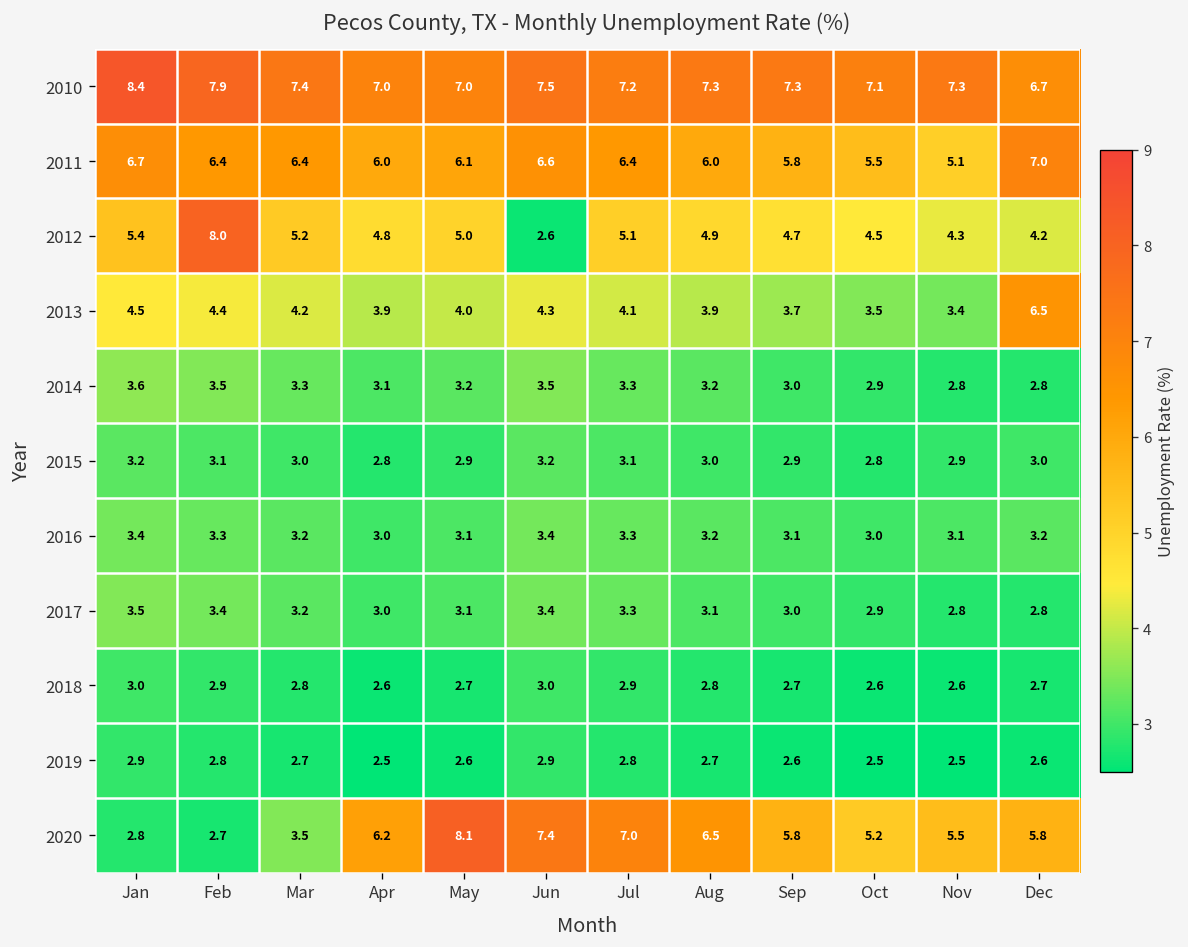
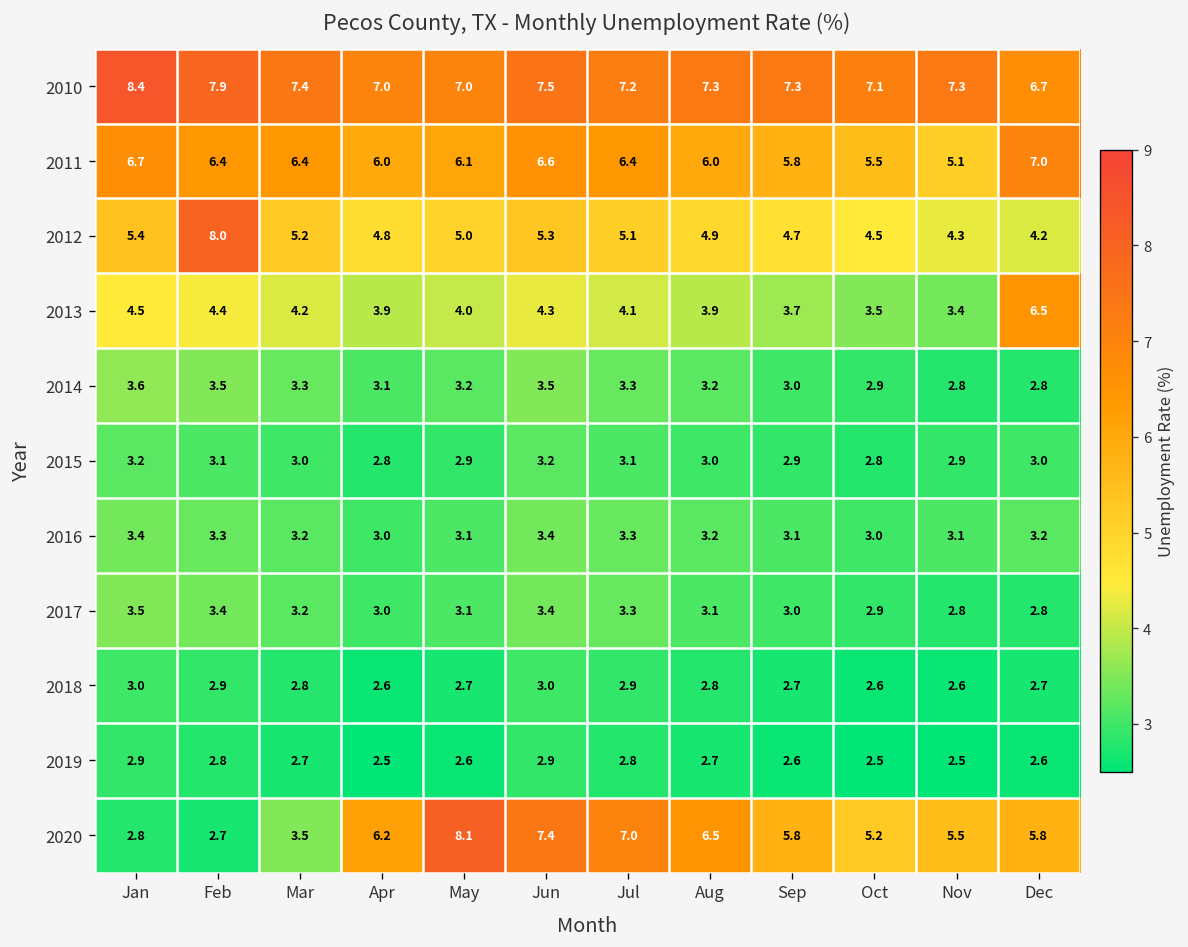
  {
    "2010": {
      "Jan": 8.4,
      "Feb": 7.9,
      "Mar": 7.4,
      "Apr": 7.0,
      "May": 7.0,
      "Jun": 7.5,
      "Jul": 7.2,
      "Aug": 7.3,
      "Sep": 7.3,
      "Oct": 7.1,
      "Nov": 7.3,
      "Dec": 6.7
    },
    "2011": {
      "Jan": 6.7,
      "Feb": 6.4,
      "Mar": 6.4,
      "Apr": 6.0,
      "May": 6.1,
      "Jun": 6.6,
      "Jul": 6.4,
      "Aug": 6.0,
      "Sep": 5.8,
      "Oct": 5.5,
      "Nov": 5.1,
      "Dec": 7.0
    },
    "2012": {
      "Jan": 5.4,
      "Feb": 8.0,
      "Mar": 5.2,
      "Apr": 4.8,
      "May": 5.0,
-     "Jun": 2.6,
+     "Jun": 5.3,
      "Jul": 5.1,
      "Aug": 4.9,
      "Sep": 4.7,
      "Oct": 4.5,
      "Nov": 4.3,
      "Dec": 4.2
    },
    "2013": {
      "Jan": 4.5,
      "Feb": 4.4,
      "Mar": 4.2,
      "Apr": 3.9,
      "May": 4.0,
      "Jun": 4.3,
      "Jul": 4.1,
      "Aug": 3.9,
      "Sep": 3.7,
      "Oct": 3.5,
      "Nov": 3.4,
      "Dec": 6.5
    },
    "2014": {
      "Jan": 3.6,
      "Feb": 3.5,
      "Mar": 3.3,
      "Apr": 3.1,
      "May": 3.2,
      "Jun": 3.5,
      "Jul": 3.3,
      "Aug": 3.2,
      "Sep": 3.0,
      "Oct": 2.9,
      "Nov": 2.8,
      "Dec": 2.8
    },
    "2015": {
      "Jan": 3.2,
      "Feb": 3.1,
      "Mar": 3.0,
      "Apr": 2.8,
      "May": 2.9,
      "Jun": 3.2,
      "Jul": 3.1,
      "Aug": 3.0,
      "Sep": 2.9,
      "Oct": 2.8,
      "Nov": 2.9,
      "Dec": 3.0
    },
    "2016": {
      "Jan": 3.4,
      "Feb": 3.3,
      "Mar": 3.2,
      "Apr": 3.0,
      "May": 3.1,
      "Jun": 3.4,
      "Jul": 3.3,
      "Aug": 3.2,
      "Sep": 3.1,
      "Oct": 3.0,
      "Nov": 3.1,
      "Dec": 3.2
    },
    "2017": {
      "Jan": 3.5,
      "Feb": 3.4,
      "Mar": 3.2,
      "Apr": 3.0,
      "May": 3.1,
      "Jun": 3.4,
      "Jul": 3.3,
      "Aug": 3.1,
      "Sep": 3.0,
      "Oct": 2.9,
      "Nov": 2.8,
      "Dec": 2.8
    },
    "2018": {
      "Jan": 3.0,
      "Feb": 2.9,
      "Mar": 2.8,
      "Apr": 2.6,
      "May": 2.7,
      "Jun": 3.0,
      "Jul": 2.9,
      "Aug": 2.8,
      "Sep": 2.7,
      "Oct": 2.6,
      "Nov": 2.6,
      "Dec": 2.7
    },
    "2019": {
      "Jan": 2.9,
      "Feb": 2.8,
      "Mar": 2.7,
      "Apr": 2.5,
      "May": 2.6,
      "Jun": 2.9,
      "Jul": 2.8,
      "Aug": 2.7,
      "Sep": 2.6,
      "Oct": 2.5,
      "Nov": 2.5,
      "Dec": 2.6
    },
    "2020": {
      "Jan": 2.8,
      "Feb": 2.7,
      "Mar": 3.5,
      "Apr": 6.2,
      "May": 8.1,
      "Jun": 7.4,
      "Jul": 7.0,
      "Aug": 6.5,
      "Sep": 5.8,
      "Oct": 5.2,
      "Nov": 5.5,
      "Dec": 5.8
    }
  }
